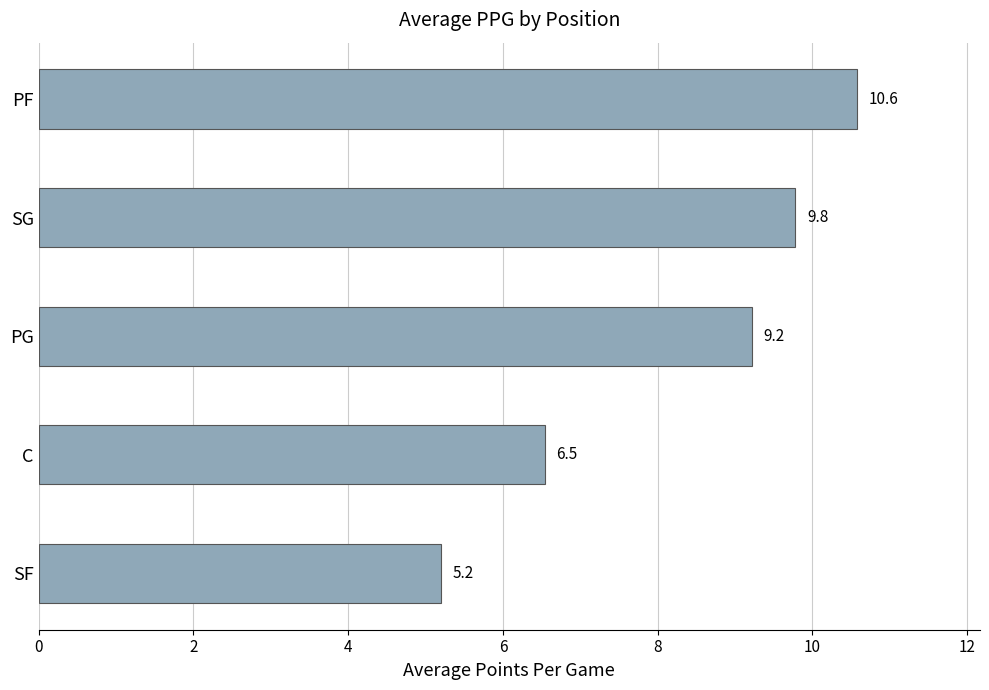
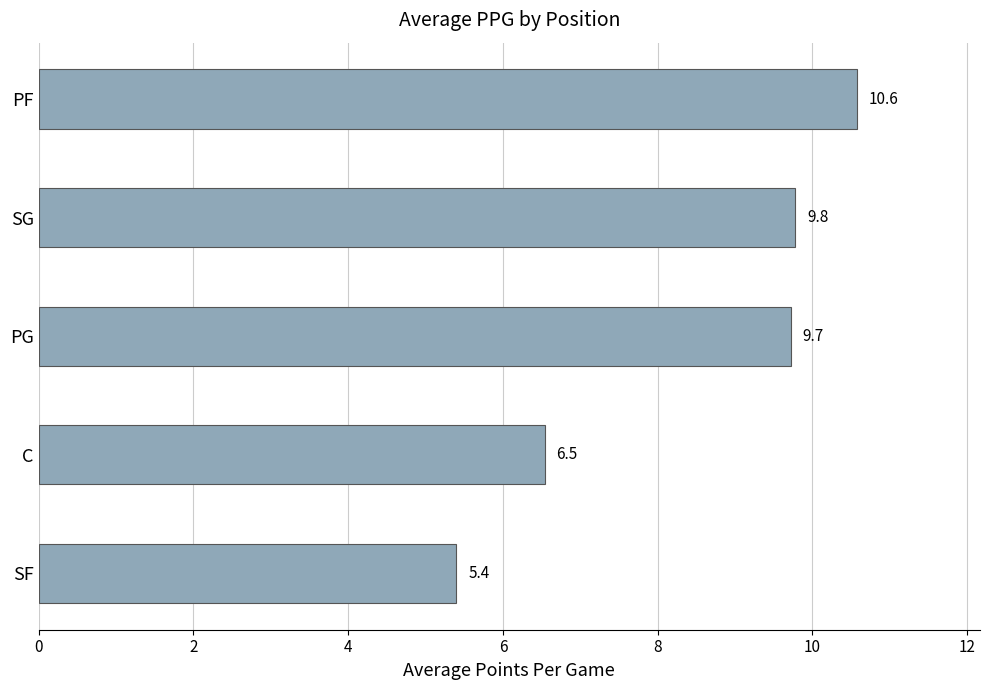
  {
    "PF": 10.6,
    "SG": 9.8,
-   "PG": 9.2,
+   "PG": 9.7,
    "C": 6.5,
-   "SF": 5.2
+   "SF": 5.4
  }
